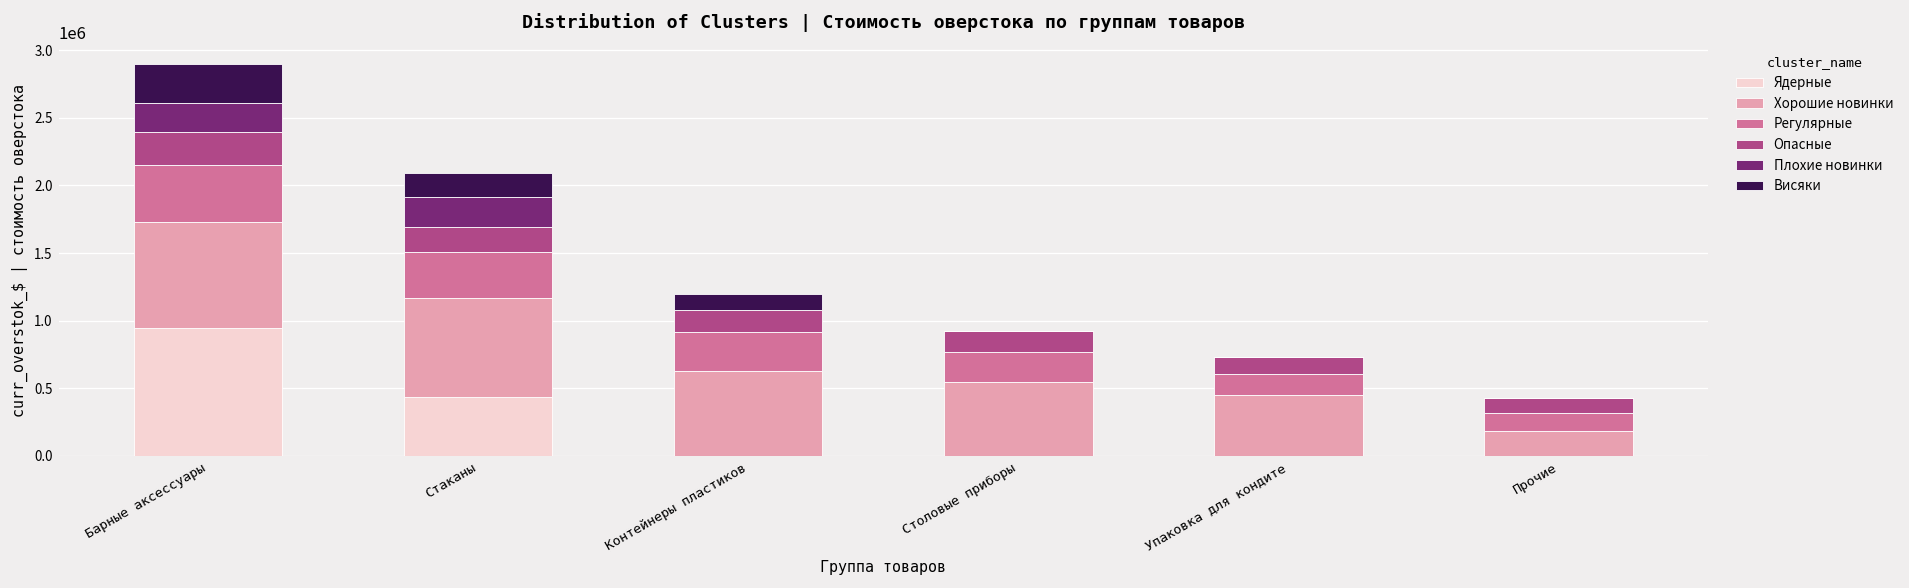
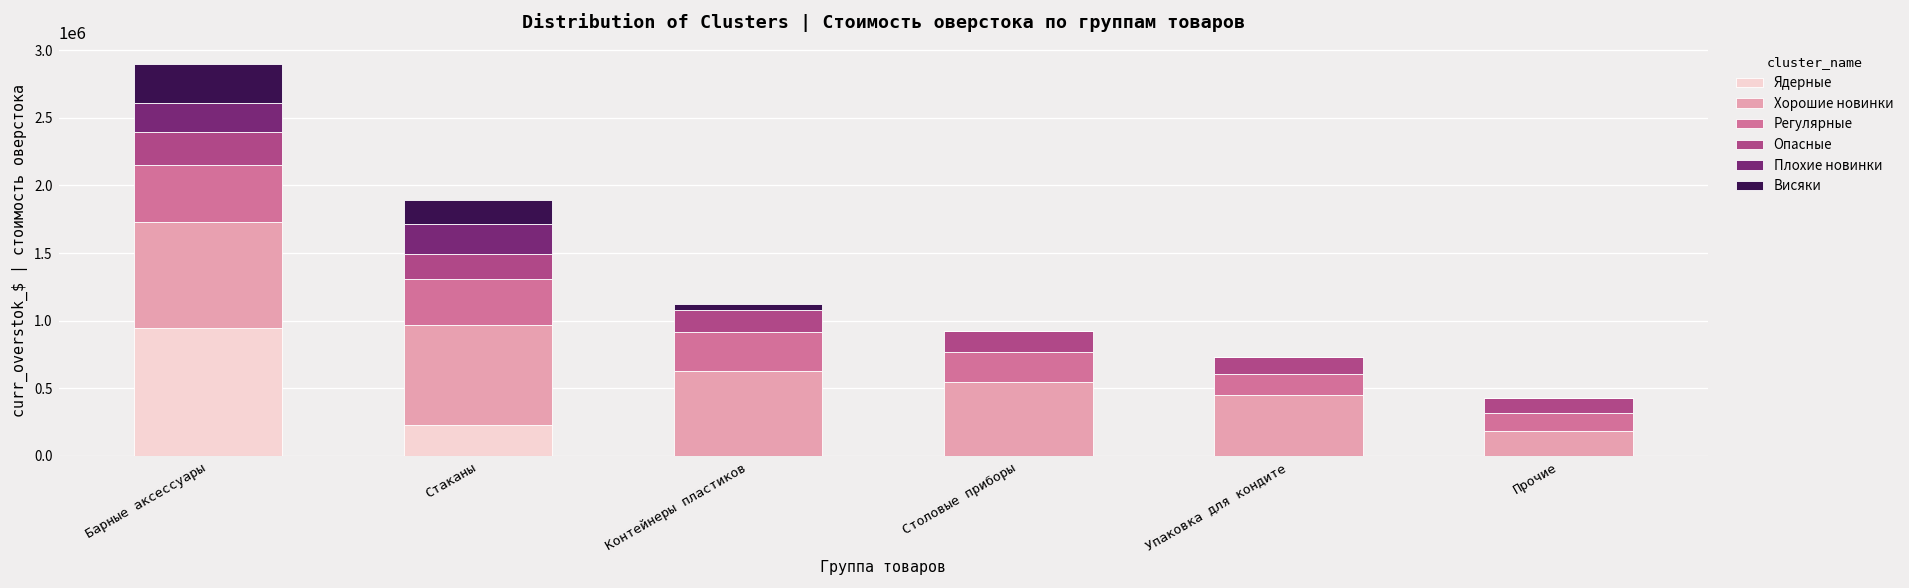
  {
    "Ядерные": {
      "Барные аксессуары": 950000,
-     "Стаканы": 430000,
+     "Стаканы": 230000,
      "Контейнеры пластиков": 0,
      "Столовые приборы": 0,
      "Упаковка для кондите": 0,
      "Прочие": 0
    },
    "Плохие новинки": {
      "Барные аксессуары": 220000,
      "Стаканы": 220000,
      "Контейнеры пластиков": 0,
      "Столовые приборы": 0,
      "Упаковка для кондите": 0,
      "Прочие": 0
    },
    "Висяки": {
      "Барные аксессуары": 290000,
      "Стаканы": 180000,
-     "Контейнеры пластиков": 120000,
+     "Контейнеры пластиков": 40000,
      "Столовые приборы": 0,
      "Упаковка для кондите": 0,
      "Прочие": 0
    }
  }
